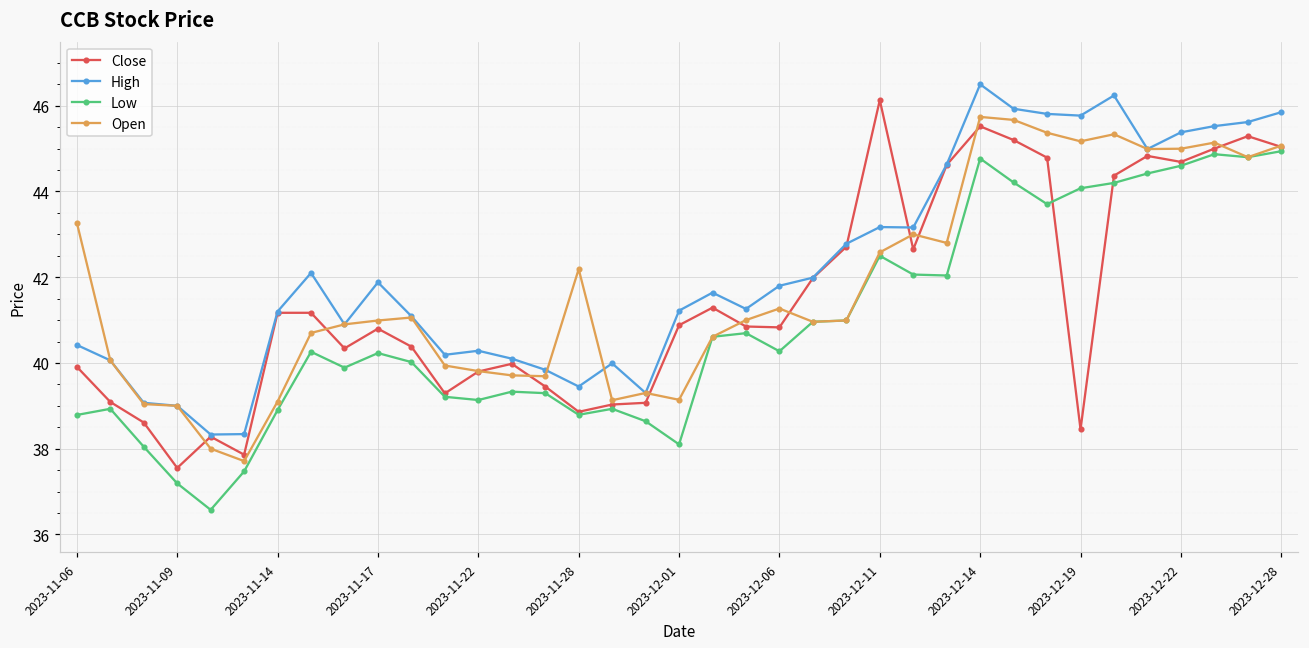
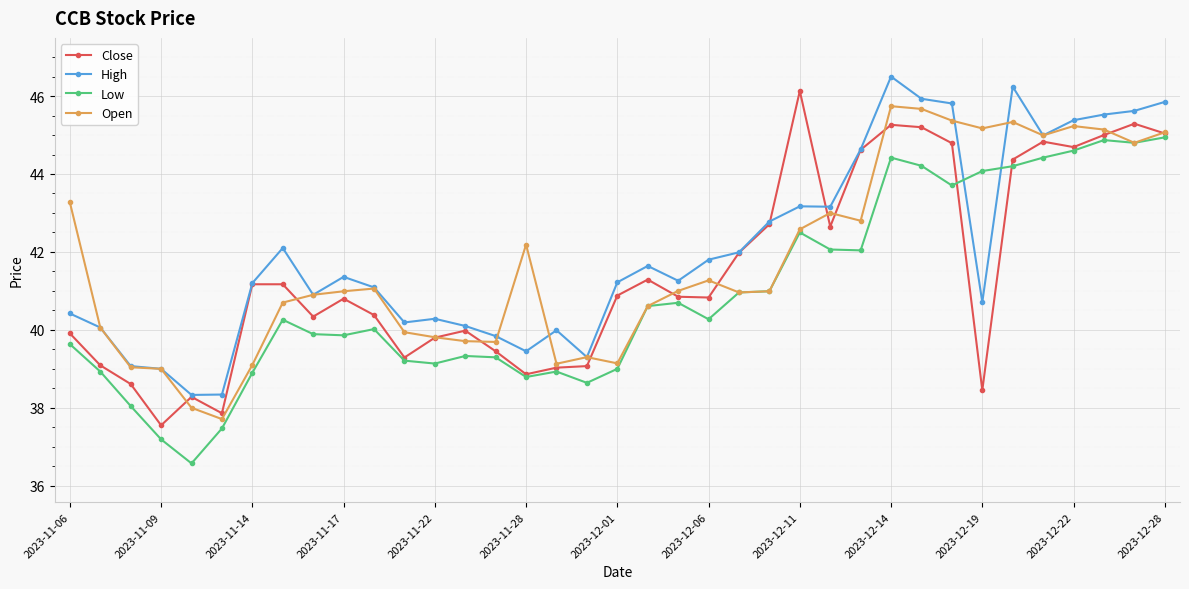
  {
    "Close": {
      "2023-11-06": 39.9,
      "2023-11-09": 37.5,
      "2023-11-17": 40.8,
      "2023-11-28": 38.9,
      "2023-12-01": 40.9,
      "2023-12-06": 40.8,
      "2023-12-11": 46.1,
-     "2023-12-14": 45.5,
+     "2023-12-14": 45.3,
      "2023-12-19": 38.5,
      "2023-12-22": 44.7
    },
    "High": {
      "2023-11-06": 40.4,
-     "2023-11-17": 41.9,
+     "2023-11-17": 41.4,
      "2023-11-22": 40.3,
      "2023-11-28": 39.5,
      "2023-12-01": 41.2,
      "2023-12-06": 41.8,
      "2023-12-11": 43.2,
      "2023-12-14": 46.5,
-     "2023-12-19": 45.8,
+     "2023-12-19": 40.7,
      "2023-12-22": 45.4,
      "2023-12-28": 45.8
    },
    "Low": {
-     "2023-11-06": 38.8,
+     "2023-11-06": 39.6,
      "2023-11-09": 37.2,
      "2023-11-14": 38.9,
-     "2023-11-17": 40.2,
+     "2023-11-17": 39.9,
      "2023-11-22": 39.1,
      "2023-11-28": 38.8,
-     "2023-12-01": 38.1,
+     "2023-12-01": 39.0,
      "2023-12-06": 40.3,
      "2023-12-11": 42.5,
-     "2023-12-14": 44.8,
+     "2023-12-14": 44.4,
      "2023-12-19": 44.1,
      "2023-12-22": 44.6,
      "2023-12-28": 44.9
    },
    "Open": {
      "2023-11-06": 43.3,
      "2023-11-14": 39.1,
      "2023-11-17": 41.0,
      "2023-11-28": 42.2,
      "2023-12-01": 39.1,
      "2023-12-06": 41.3,
      "2023-12-11": 42.6,
      "2023-12-14": 45.7,
      "2023-12-19": 45.2,
-     "2023-12-22": 45.0
+     "2023-12-22": 45.2
    }
  }
